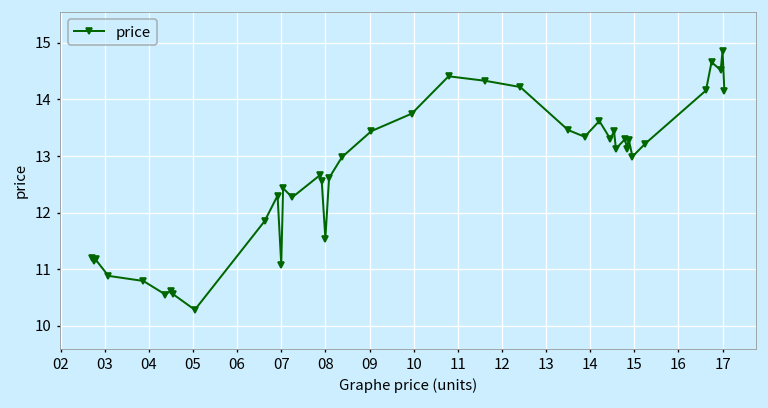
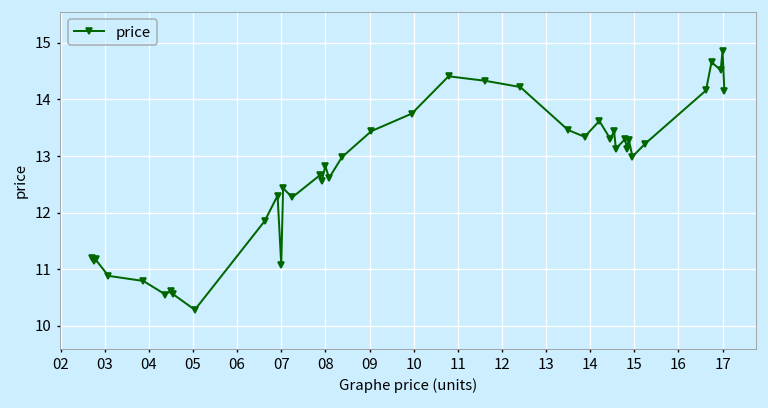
  {
    "07": 11.1,
-   "08": 11.5,
+   "08": 12.8,
    "17": 14.9
  }
